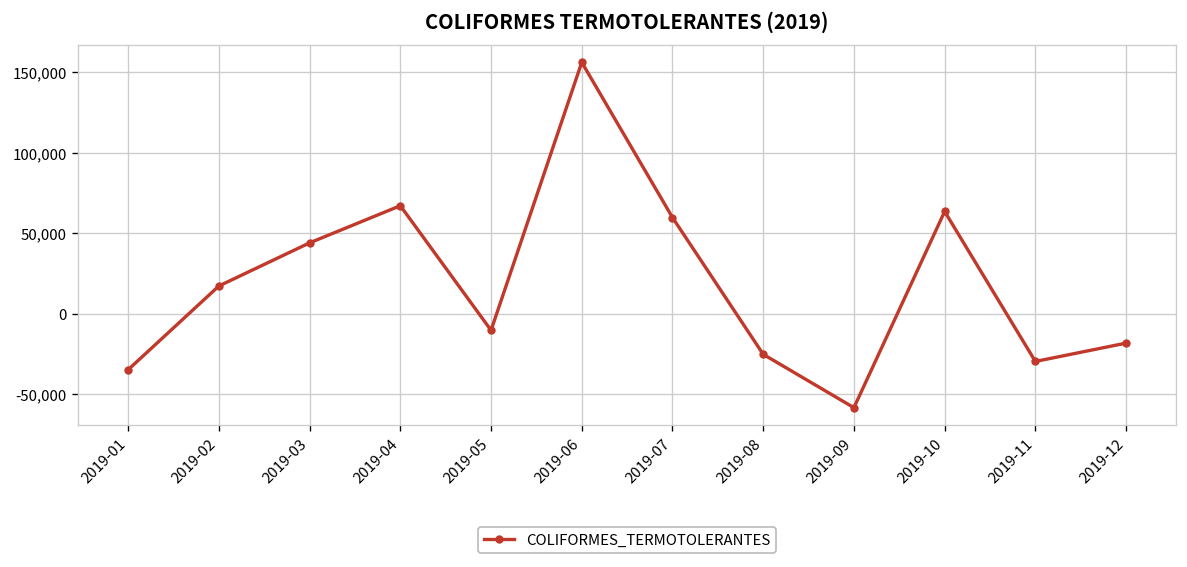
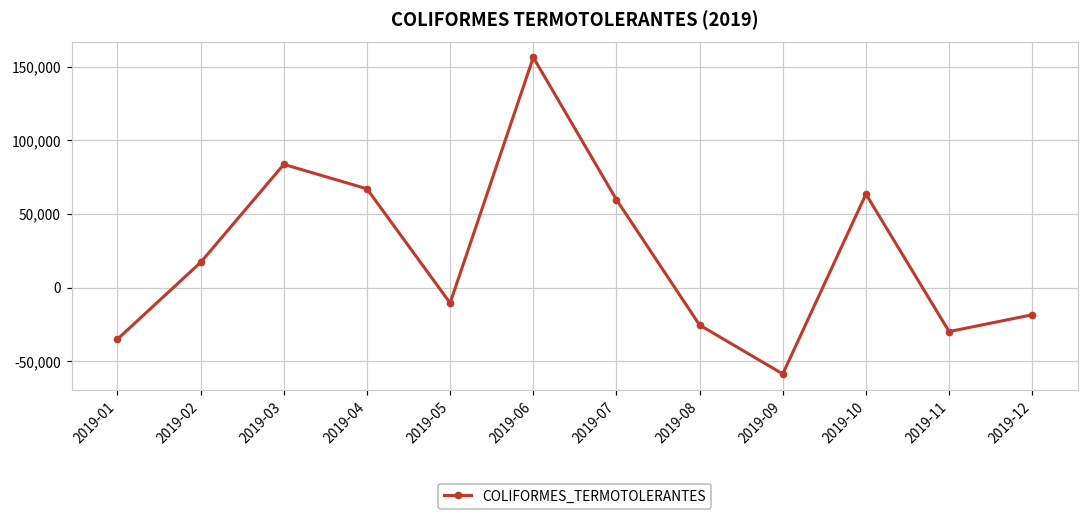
  {
    "2019-01": "-35,000",
    "2019-02": "17,000",
-   "2019-03": "44,000",
+   "2019-03": "84,000",
    "2019-04": "67,000",
    "2019-05": "-10,000",
    "2019-06": "156,000",
    "2019-07": "60,000",
    "2019-08": "-25,000",
    "2019-09": "-58,000",
    "2019-10": "64,000",
    "2019-11": "-30,000",
    "2019-12": "-18,000"
  }
